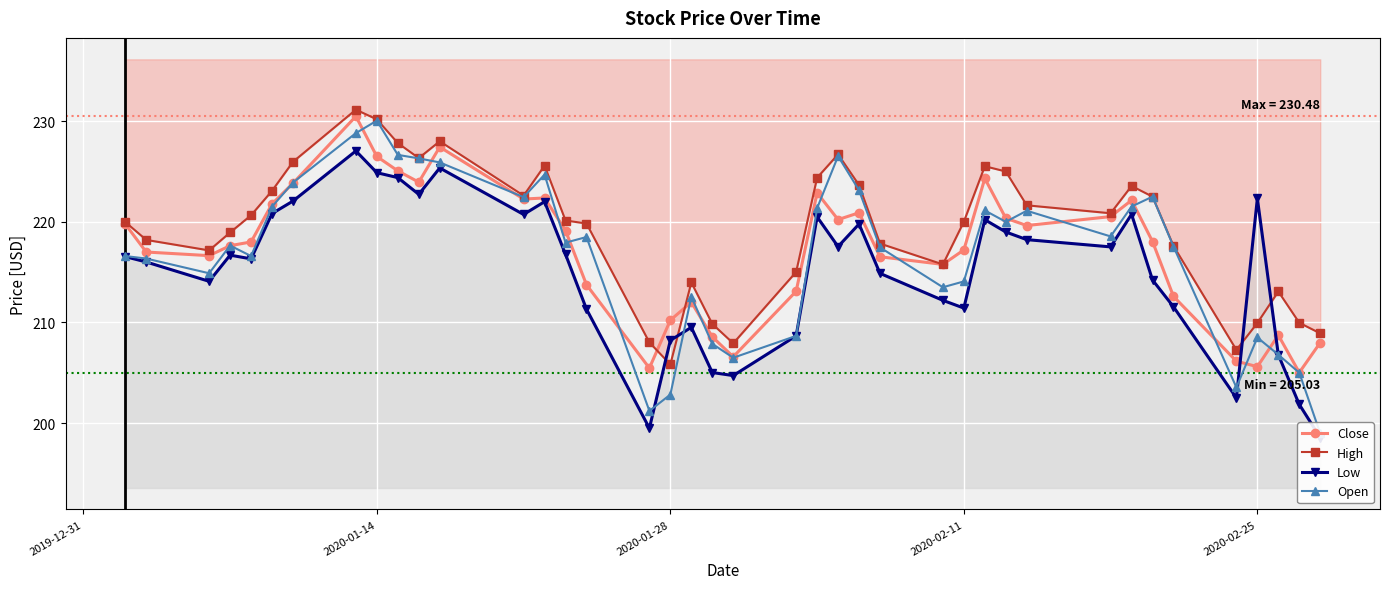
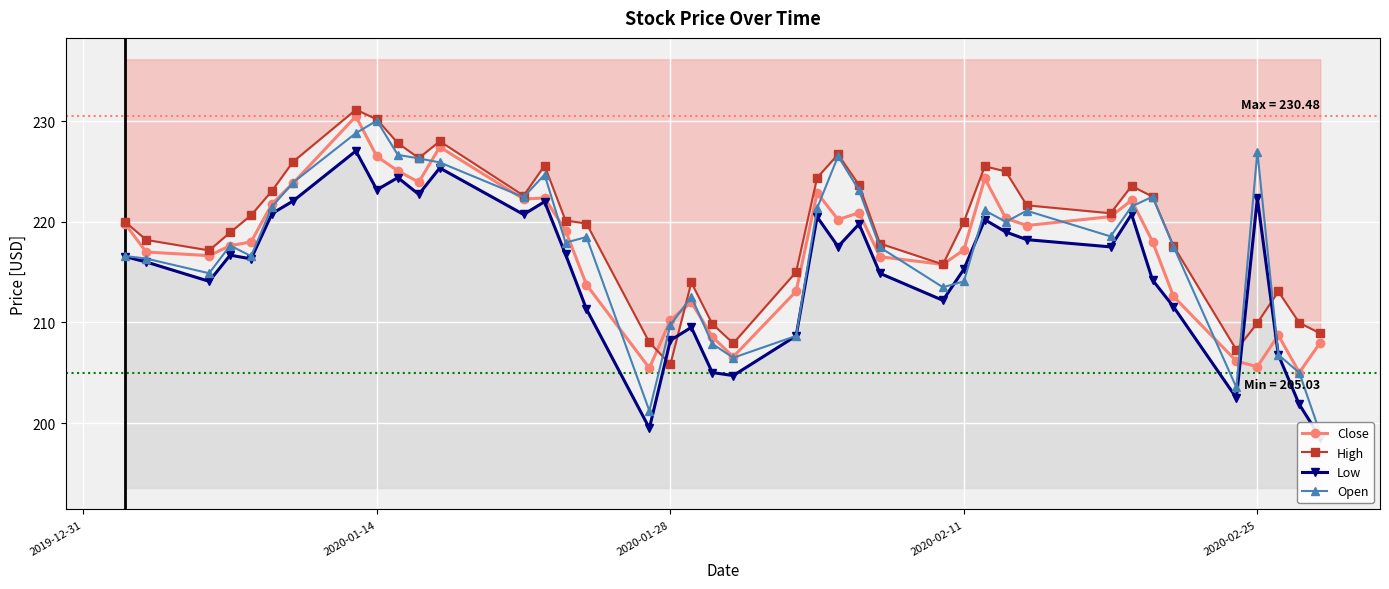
  {
    "High": {
      "2020-01-28": 205.8,
      "2020-02-11": 220.0,
      "2020-02-25": 209.9
    },
    "Low": {
-     "2020-01-14": 224.9,
+     "2020-01-14": 223.2,
      "2020-01-28": 208.2,
-     "2020-02-11": 211.4,
+     "2020-02-11": 215.3,
      "2020-02-25": 222.3
    },
    "Open": {
-     "2020-01-28": 202.8,
+     "2020-01-28": 209.7,
      "2020-02-11": 214.1,
-     "2020-02-25": 208.5
+     "2020-02-25": 227.0
    }
  }
